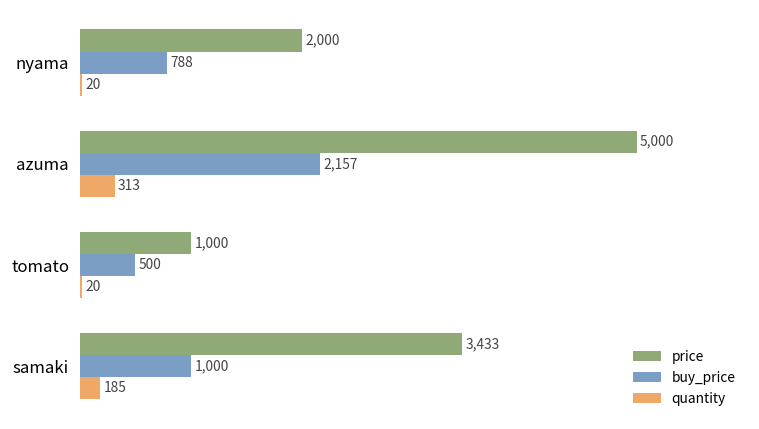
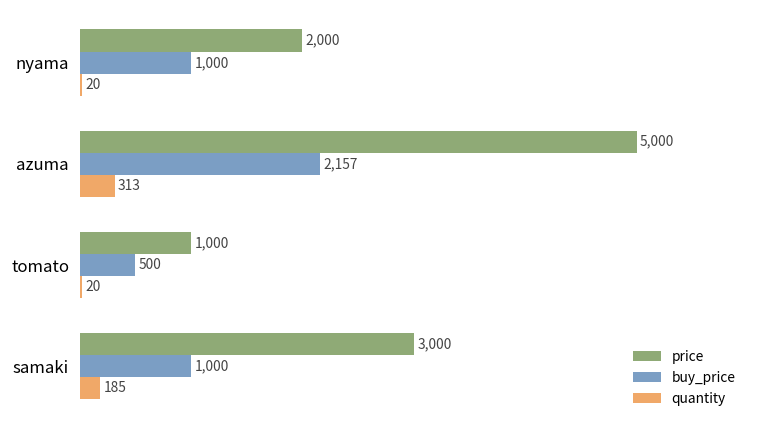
  {
    "price": {
      "nyama": "2,000",
      "azuma": "5,000",
      "tomato": "1,000",
-     "samaki": "3,433"
+     "samaki": "3,000"
    },
    "buy_price": {
-     "nyama": "788",
+     "nyama": "1,000",
      "azuma": "2,157",
      "tomato": "500",
      "samaki": "1,000"
    },
    "quantity": {
      "nyama": "20",
      "azuma": "313",
      "tomato": "20",
      "samaki": "185"
    }
  }
